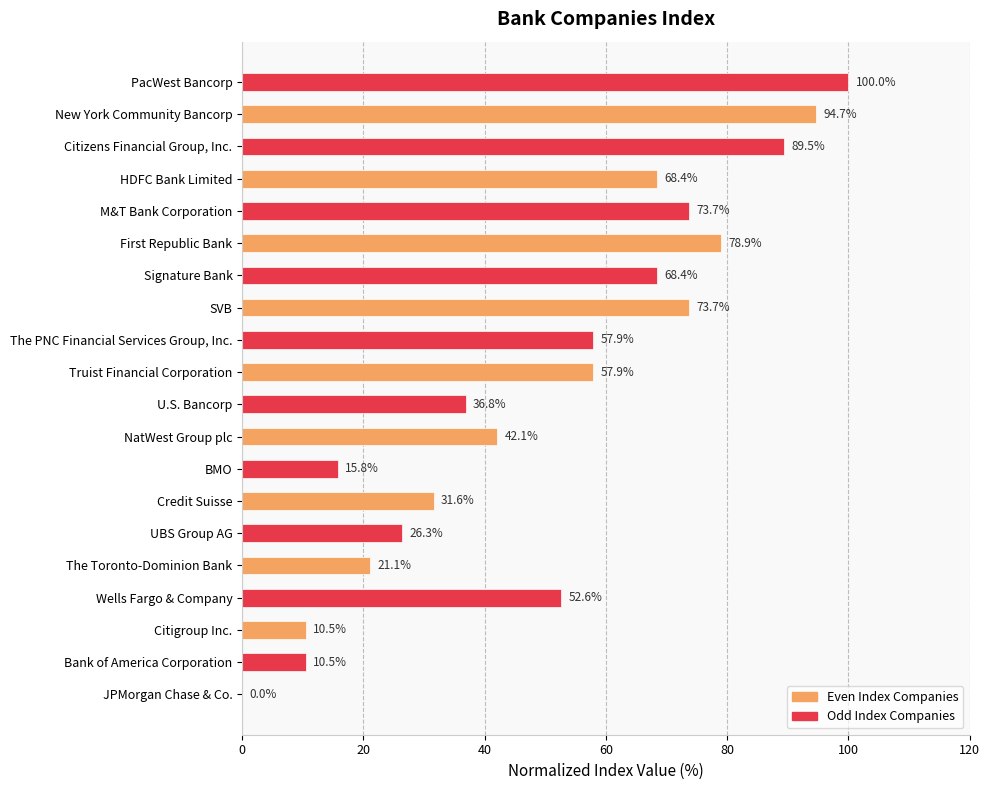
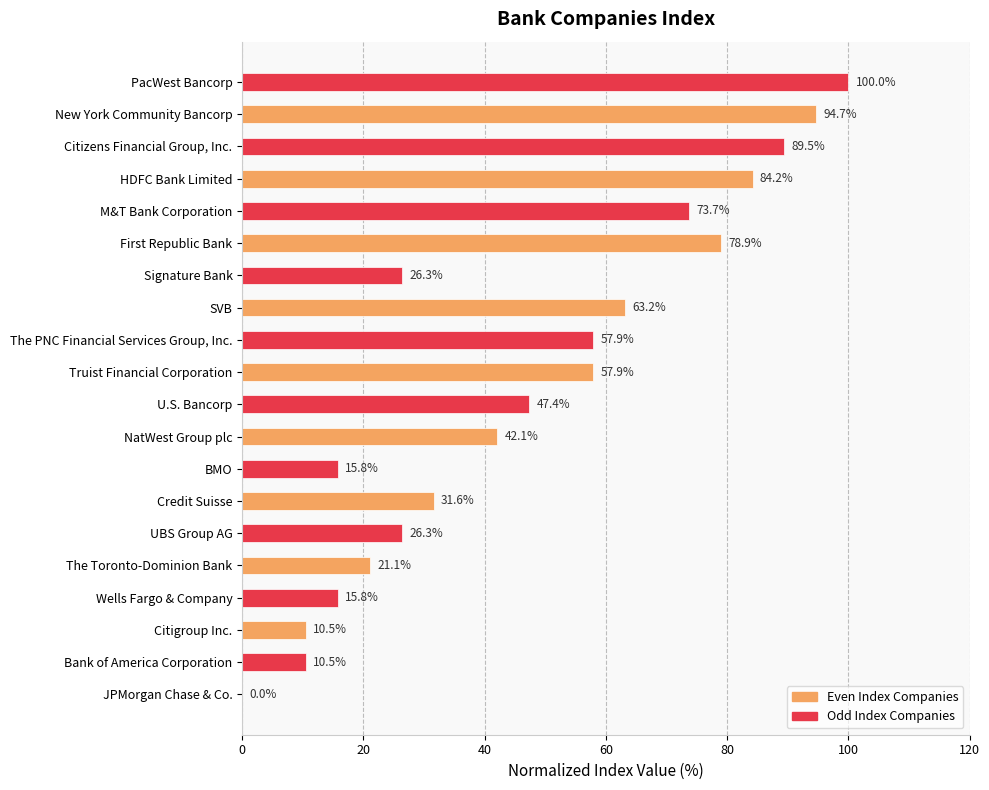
  {
    "PacWest Bancorp": "100.0%",
    "New York Community Bancorp": "94.7%",
    "Citizens Financial Group, Inc.": "89.5%",
-   "HDFC Bank Limited": "68.4%",
+   "HDFC Bank Limited": "84.2%",
    "M&T Bank Corporation": "73.7%",
    "First Republic Bank": "78.9%",
-   "Signature Bank": "68.4%",
-   "SVB": "73.7%",
+   "Signature Bank": "26.3%",
+   "SVB": "63.2%",
    "The PNC Financial Services Group, Inc.": "57.9%",
    "Truist Financial Corporation": "57.9%",
-   "U.S. Bancorp": "36.8%",
+   "U.S. Bancorp": "47.4%",
    "NatWest Group plc": "42.1%",
    "BMO": "15.8%",
    "Credit Suisse": "31.6%",
    "UBS Group AG": "26.3%",
    "The Toronto-Dominion Bank": "21.1%",
-   "Wells Fargo & Company": "52.6%",
+   "Wells Fargo & Company": "15.8%",
    "Citigroup Inc.": "10.5%",
    "Bank of America Corporation": "10.5%",
    "JPMorgan Chase & Co.": "0.0%"
  }
